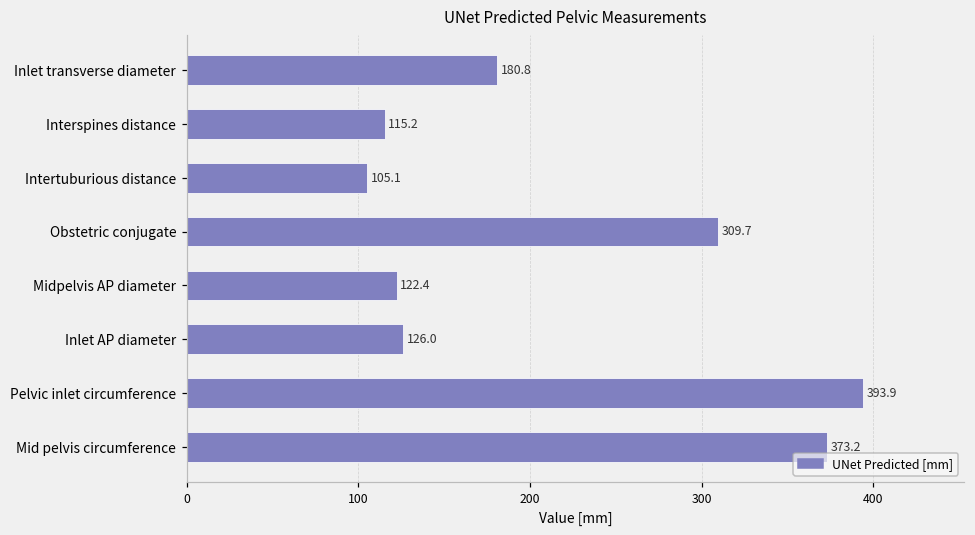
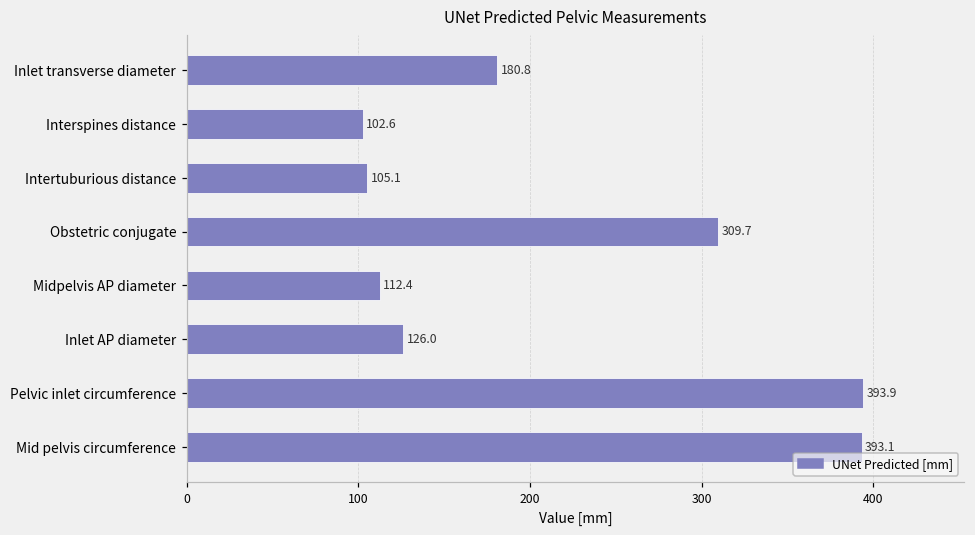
  {
    "Inlet transverse diameter": 180.8,
-   "Interspines distance": 115.2,
+   "Interspines distance": 102.6,
    "Intertuburious distance": 105.1,
    "Obstetric conjugate": 309.7,
-   "Midpelvis AP diameter": 122.4,
+   "Midpelvis AP diameter": 112.4,
    "Inlet AP diameter": 126.0,
    "Pelvic inlet circumference": 393.9,
-   "Mid pelvis circumference": 373.2
+   "Mid pelvis circumference": 393.1
  }
